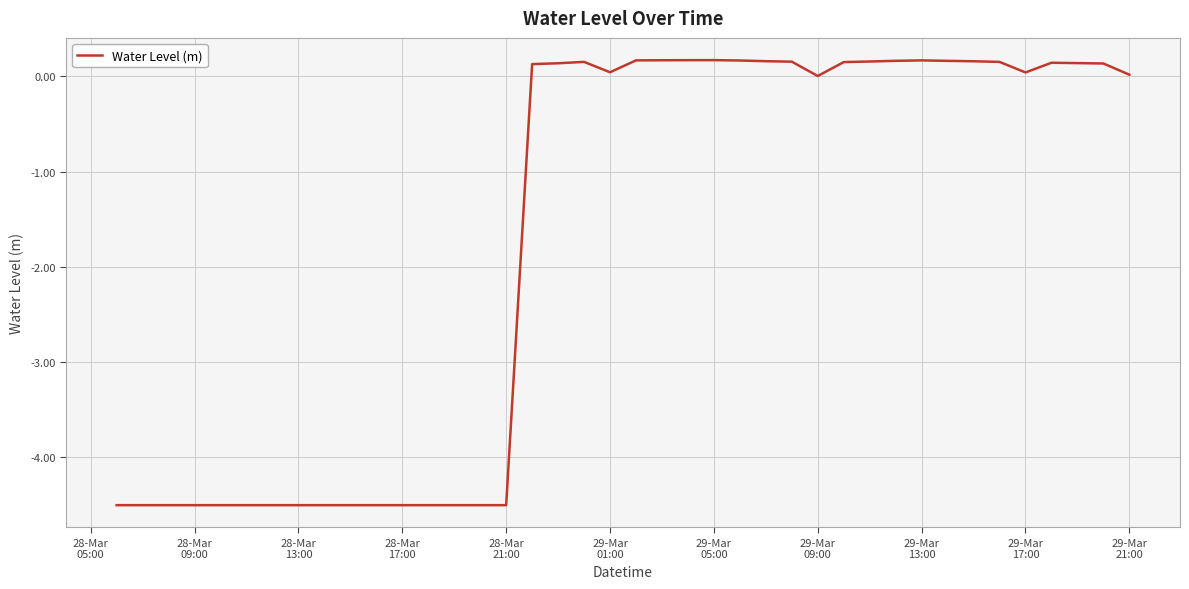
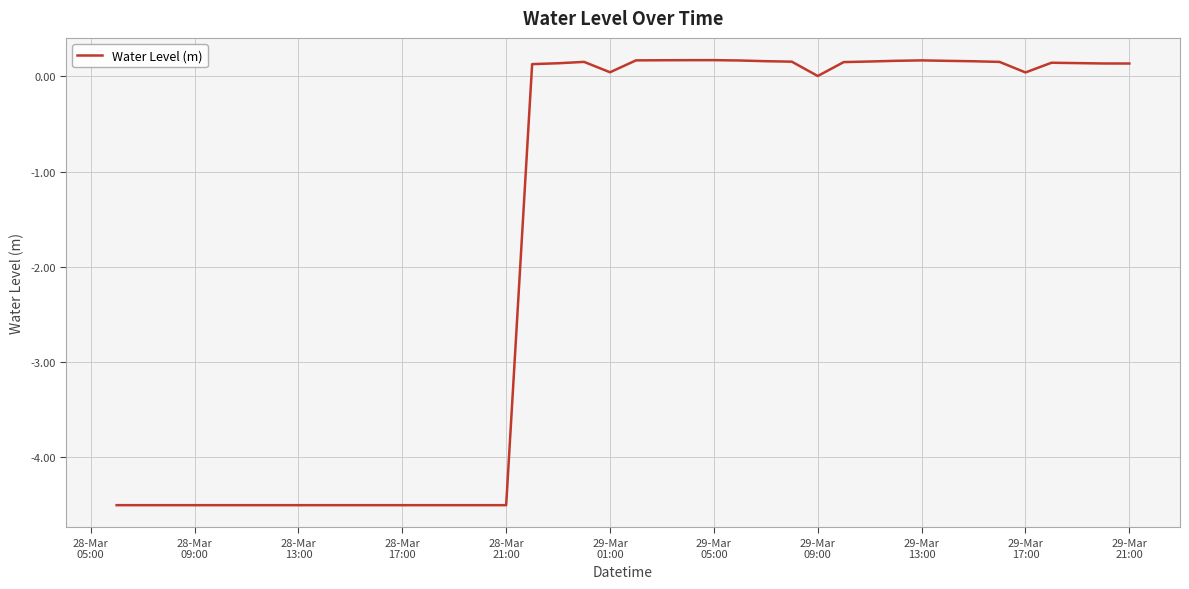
  {
    "28-Mar 09:00": -4.5,
    "28-Mar 13:00": -4.5,
    "28-Mar 17:00": -4.5,
    "28-Mar 21:00": -4.5,
    "29-Mar 01:00": 0.0,
    "29-Mar 05:00": 0.2,
    "29-Mar 09:00": 0.0,
    "29-Mar 13:00": 0.2,
    "29-Mar 17:00": 0.0,
-   "29-Mar 21:00": 0.0
+   "29-Mar 21:00": 0.1
  }
